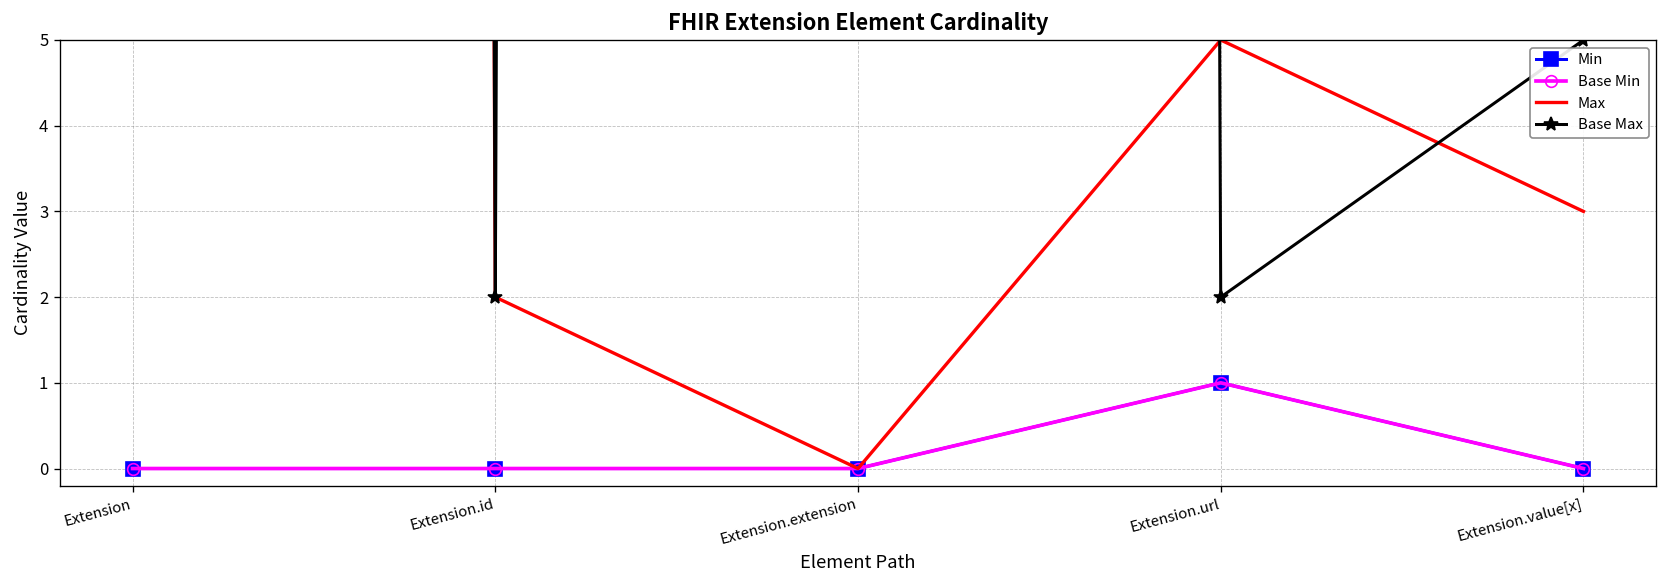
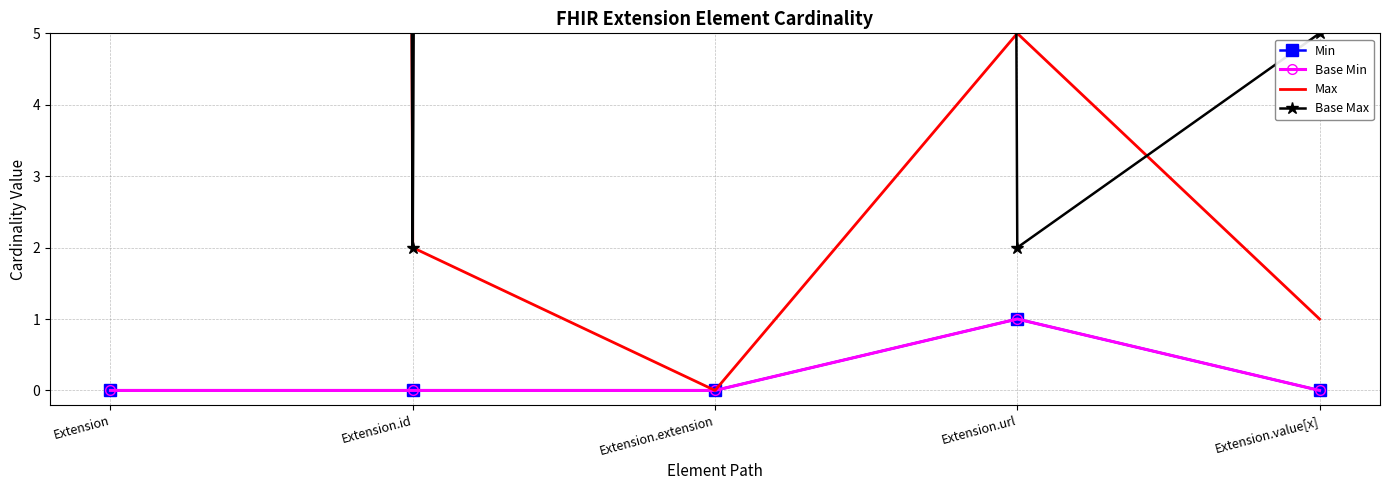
  {
    "Base Min": {
      "Extension": 0,
      "Extension.id": 0,
      "Extension.url": 1,
      "Extension.value[x]": 0
    },
    "Max": {
      "Extension.url": 5,
-     "Extension.value[x]": 3
+     "Extension.value[x]": 1
    },
    "Base Max": {
      "Extension.url": 2,
      "Extension.value[x]": 5
    }
  }
